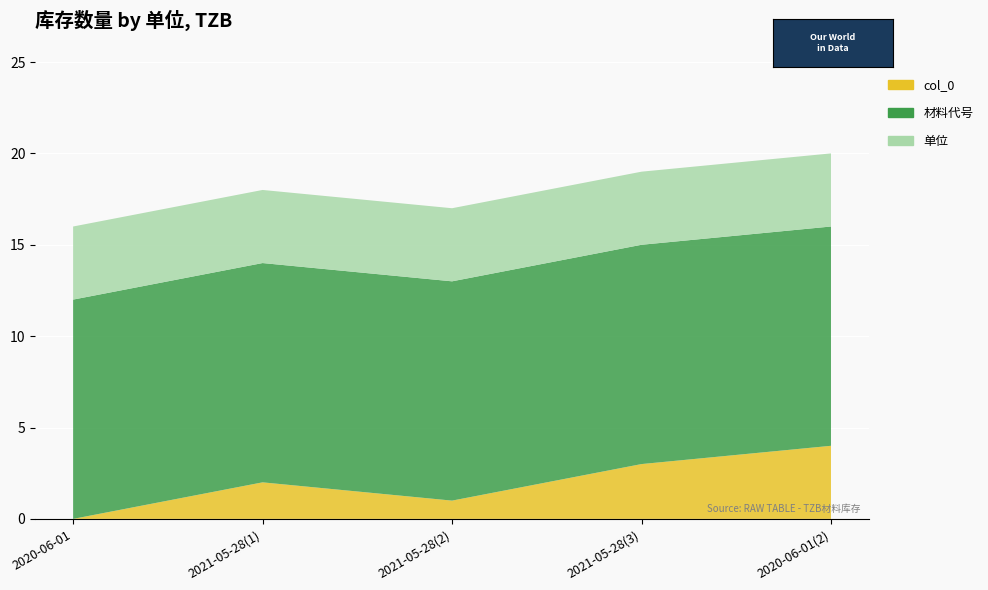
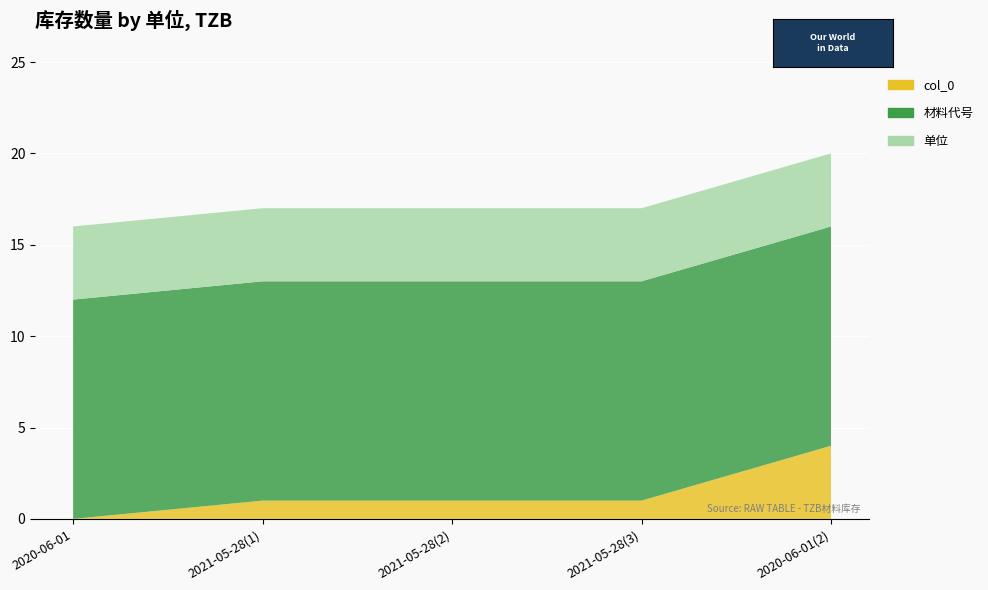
  {
    "col_0": {
      "2020-06-01": 0,
-     "2021-05-28(1)": 2,
+     "2021-05-28(1)": 1,
      "2021-05-28(2)": 1,
-     "2021-05-28(3)": 3,
+     "2021-05-28(3)": 1,
      "2020-06-01(2)": 4
    },
    "材料代号": {
      "2020-06-01": 12,
      "2021-05-28(1)": 12,
      "2021-05-28(2)": 12,
      "2021-05-28(3)": 12,
      "2020-06-01(2)": 12
    },
    "单位": {
      "2020-06-01": 4,
      "2021-05-28(1)": 4,
      "2021-05-28(2)": 4,
      "2021-05-28(3)": 4,
      "2020-06-01(2)": 4
    }
  }
